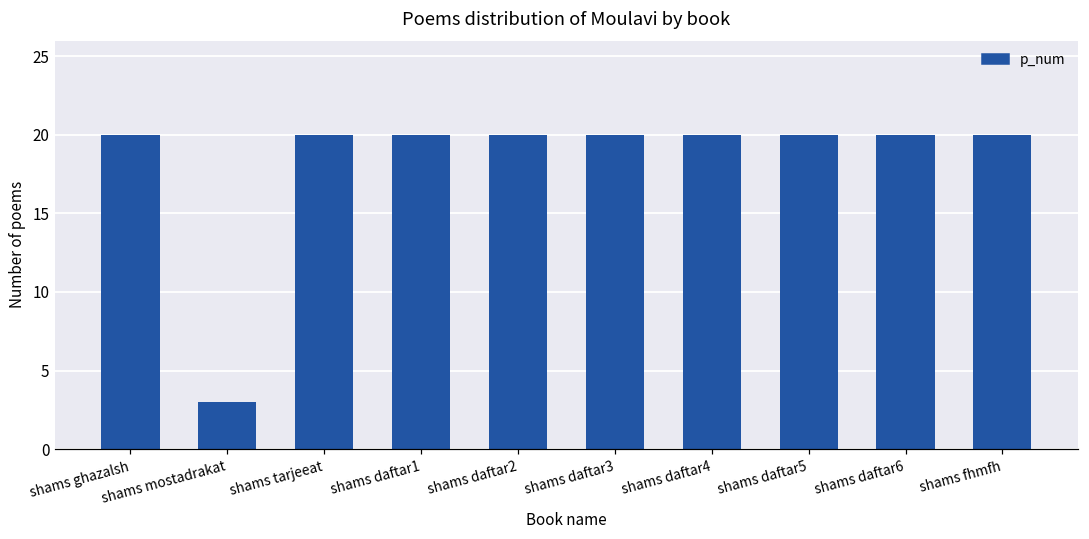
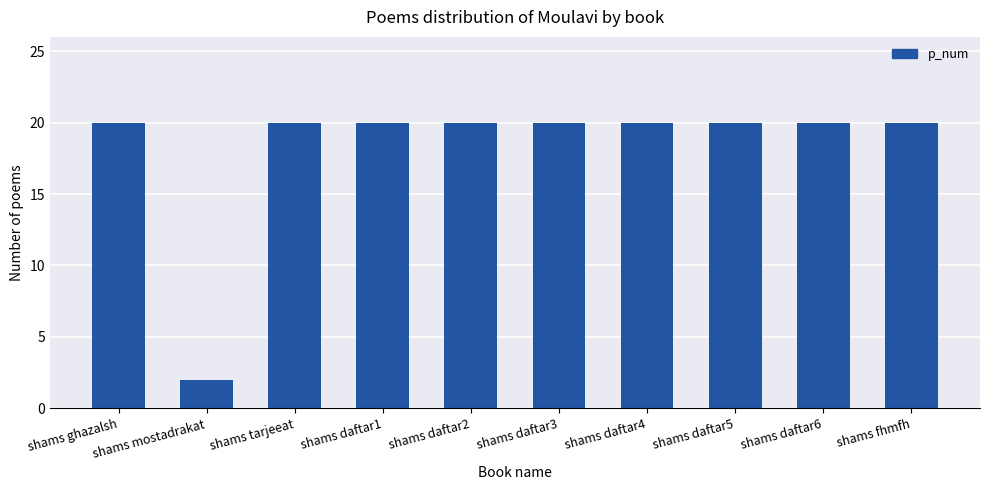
  {
    "shams ghazalsh": 20,
-   "shams mostadrakat": 3,
+   "shams mostadrakat": 2,
    "shams tarjeeat": 20,
    "shams daftar1": 20,
    "shams daftar2": 20,
    "shams daftar3": 20,
    "shams daftar4": 20,
    "shams daftar5": 20,
    "shams daftar6": 20,
    "shams fhmfh": 20
  }
